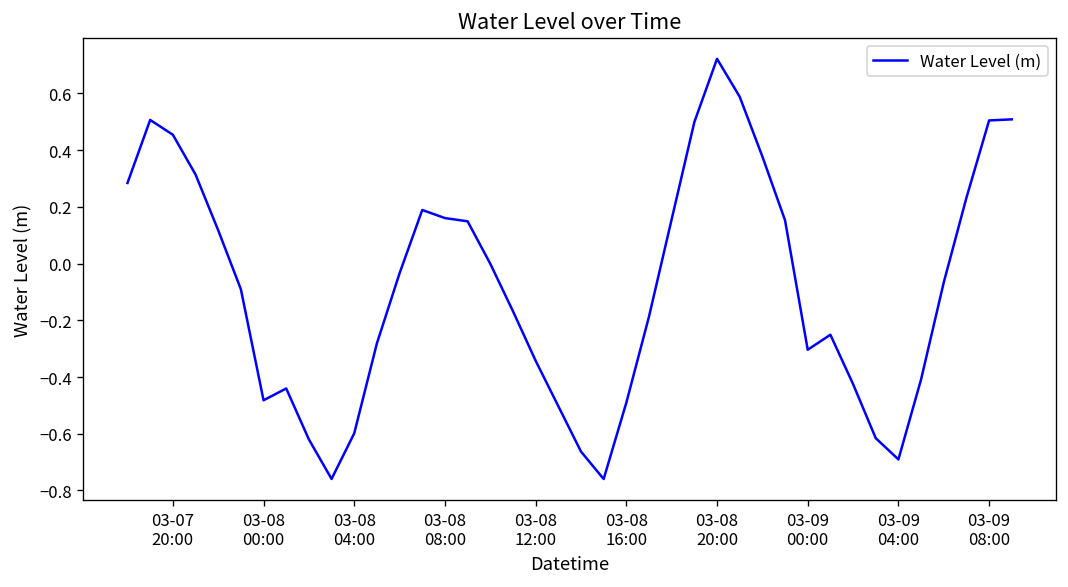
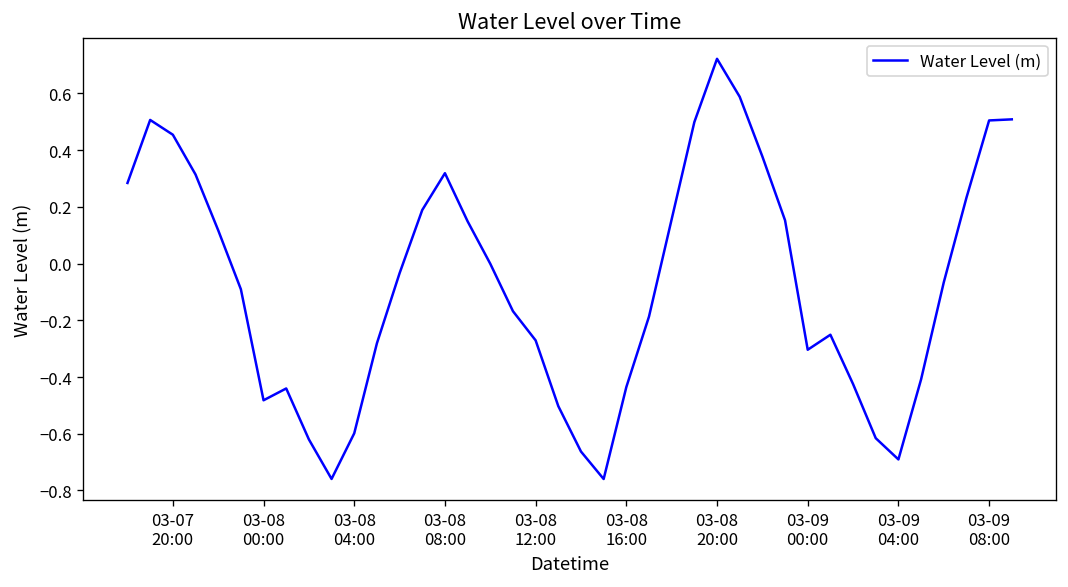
  {
    "03-07 20:00": 0.45,
    "03-08 00:00": -0.48,
    "03-08 04:00": -0.60,
-   "03-08 08:00": 0.16,
-   "03-08 12:00": -0.34,
-   "03-08 16:00": -0.49,
+   "03-08 08:00": 0.32,
+   "03-08 12:00": -0.27,
+   "03-08 16:00": -0.44,
    "03-08 20:00": 0.72,
    "03-09 00:00": -0.30,
    "03-09 04:00": -0.69,
    "03-09 08:00": 0.50
  }
